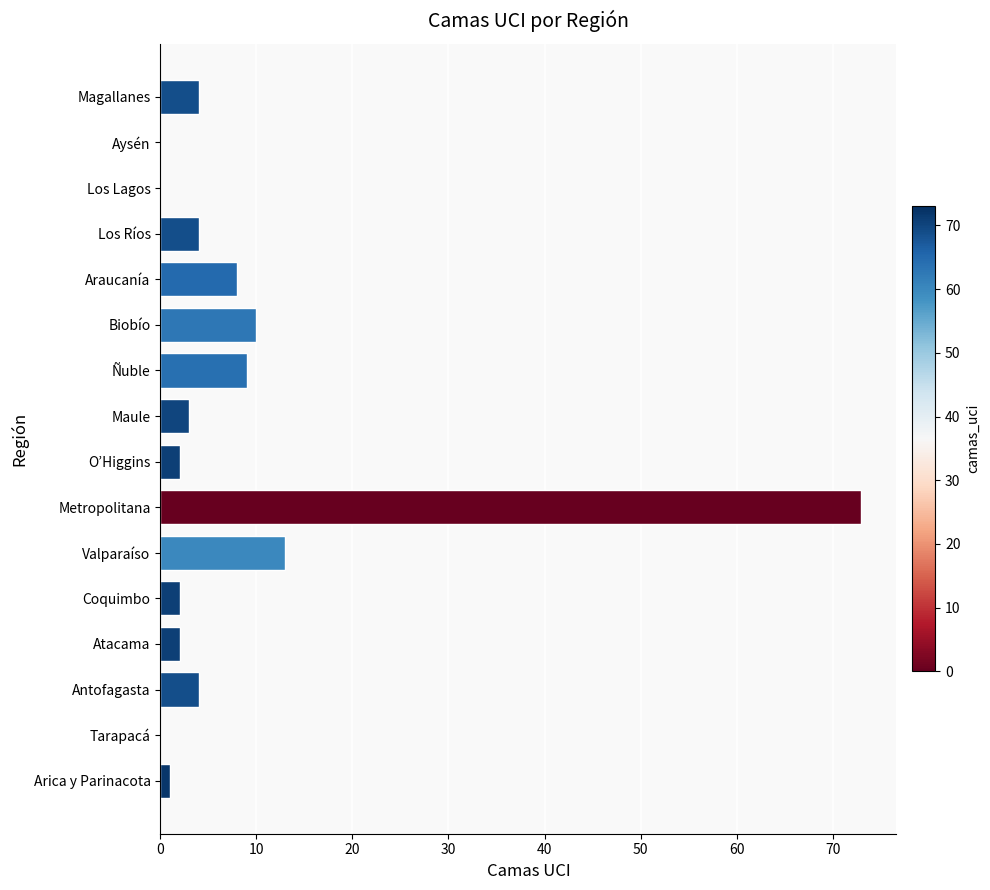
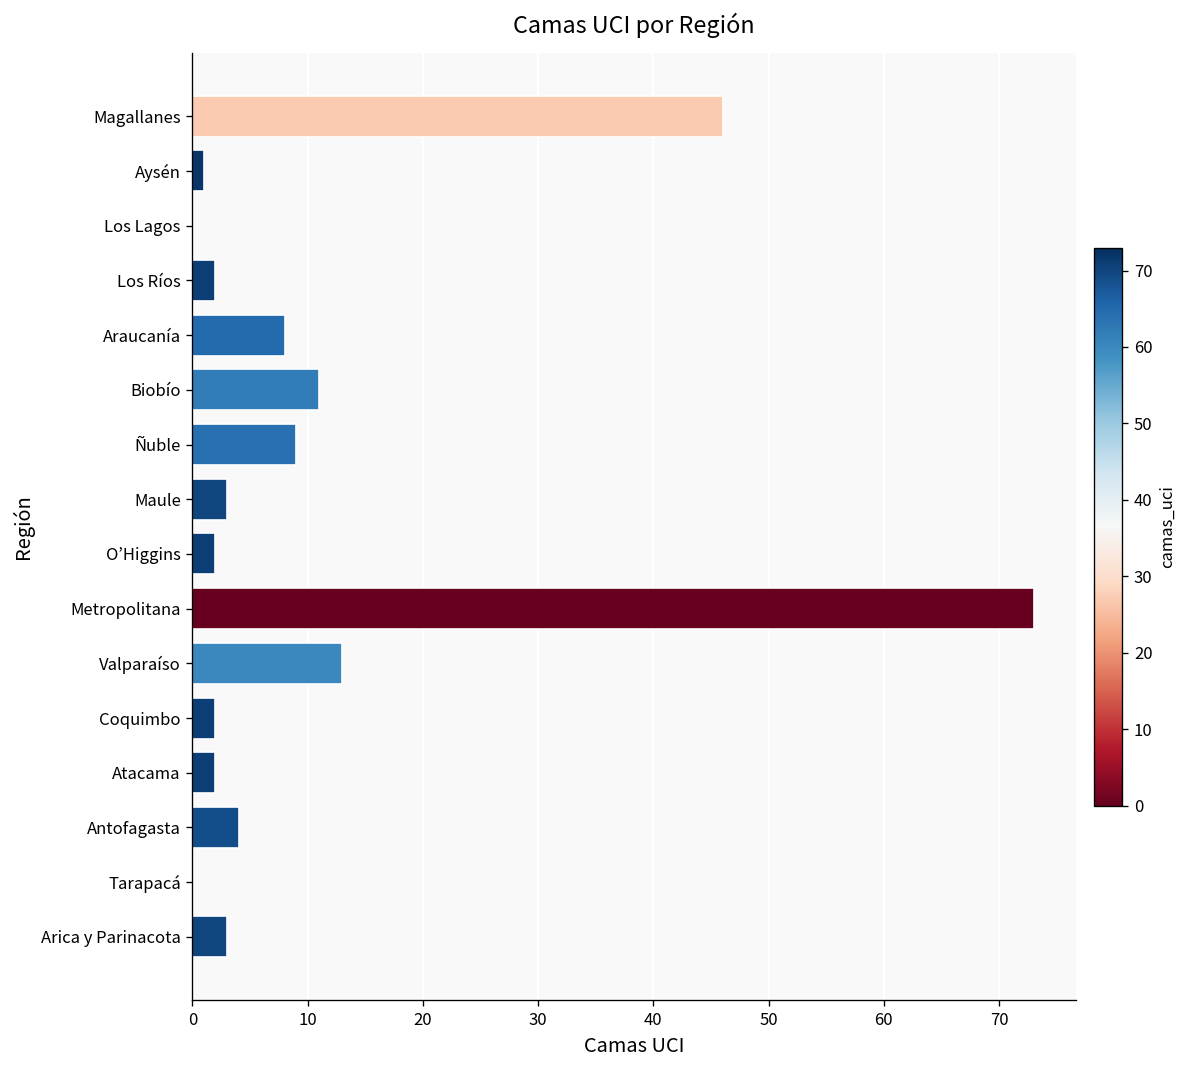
  {
-   "Magallanes": 4,
-   "Aysén": 0,
+   "Magallanes": 46,
+   "Aysén": 1,
    "Los Lagos": 0,
-   "Los Ríos": 4,
+   "Los Ríos": 2,
    "Araucanía": 8,
-   "Biobío": 10,
+   "Biobío": 11,
    "Ñuble": 9,
    "Maule": 3,
    "O’Higgins": 2,
    "Metropolitana": 73,
    "Valparaíso": 13,
    "Coquimbo": 2,
    "Atacama": 2,
    "Antofagasta": 4,
    "Tarapacá": 0,
-   "Arica y Parinacota": 1
+   "Arica y Parinacota": 3
  }
